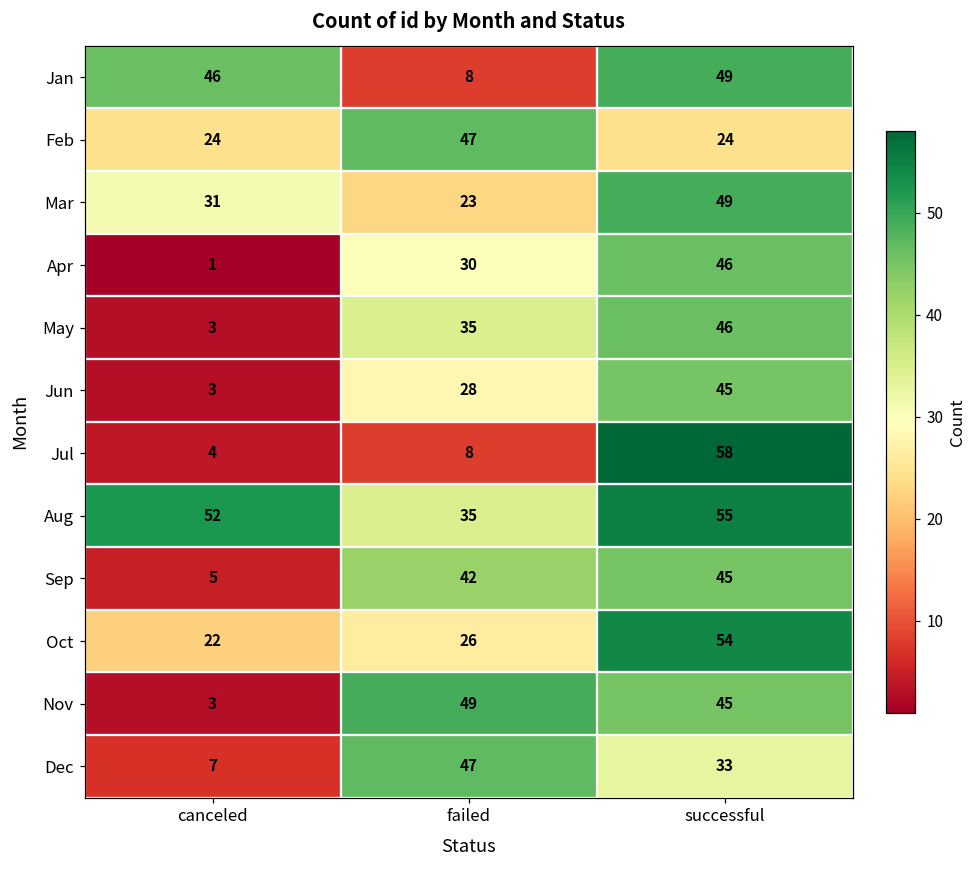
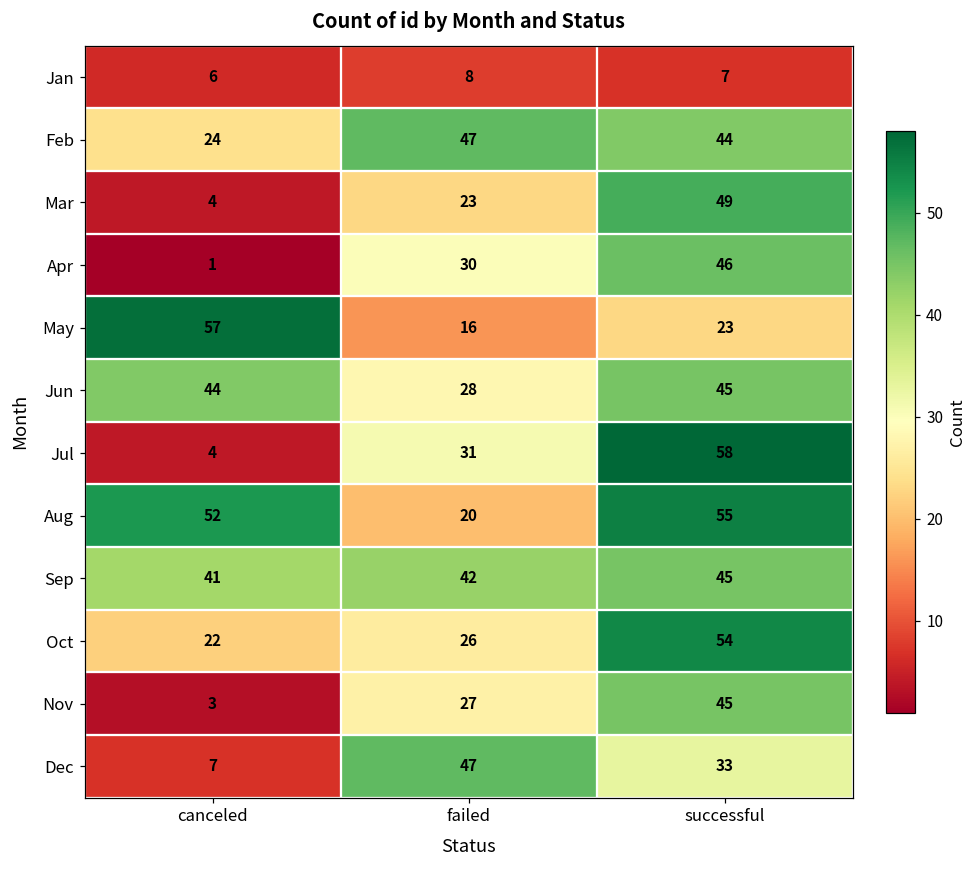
  {
    "Jan": {
-     "canceled": 46,
+     "canceled": 6,
      "failed": 8,
-     "successful": 49
+     "successful": 7
    },
    "Feb": {
      "canceled": 24,
      "failed": 47,
-     "successful": 24
+     "successful": 44
    },
    "Mar": {
-     "canceled": 31,
+     "canceled": 4,
      "failed": 23,
      "successful": 49
    },
    "Apr": {
      "canceled": 1,
      "failed": 30,
      "successful": 46
    },
    "May": {
-     "canceled": 3,
-     "failed": 35,
-     "successful": 46
+     "canceled": 57,
+     "failed": 16,
+     "successful": 23
    },
    "Jun": {
-     "canceled": 3,
+     "canceled": 44,
      "failed": 28,
      "successful": 45
    },
    "Jul": {
      "canceled": 4,
-     "failed": 8,
+     "failed": 31,
      "successful": 58
    },
    "Aug": {
      "canceled": 52,
-     "failed": 35,
+     "failed": 20,
      "successful": 55
    },
    "Sep": {
-     "canceled": 5,
+     "canceled": 41,
      "failed": 42,
      "successful": 45
    },
    "Oct": {
      "canceled": 22,
      "failed": 26,
      "successful": 54
    },
    "Nov": {
      "canceled": 3,
-     "failed": 49,
+     "failed": 27,
      "successful": 45
    },
    "Dec": {
      "canceled": 7,
      "failed": 47,
      "successful": 33
    }
  }
